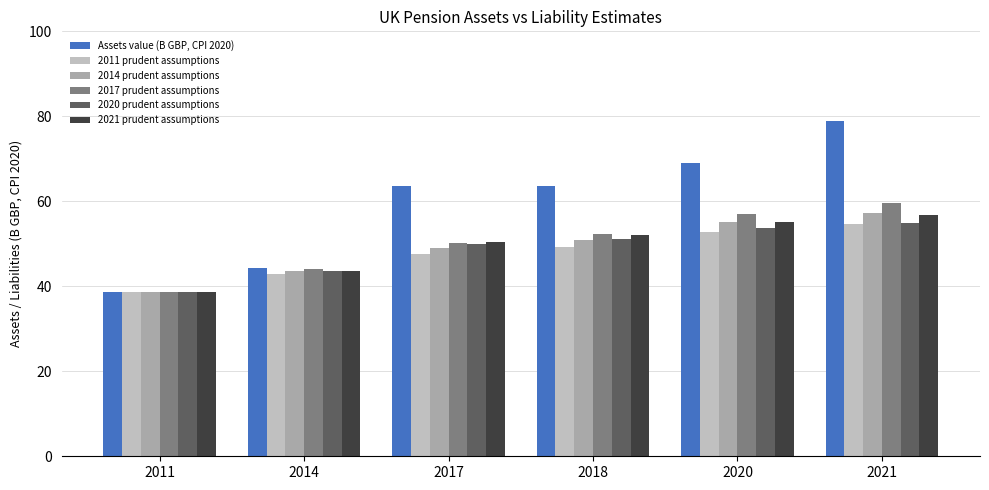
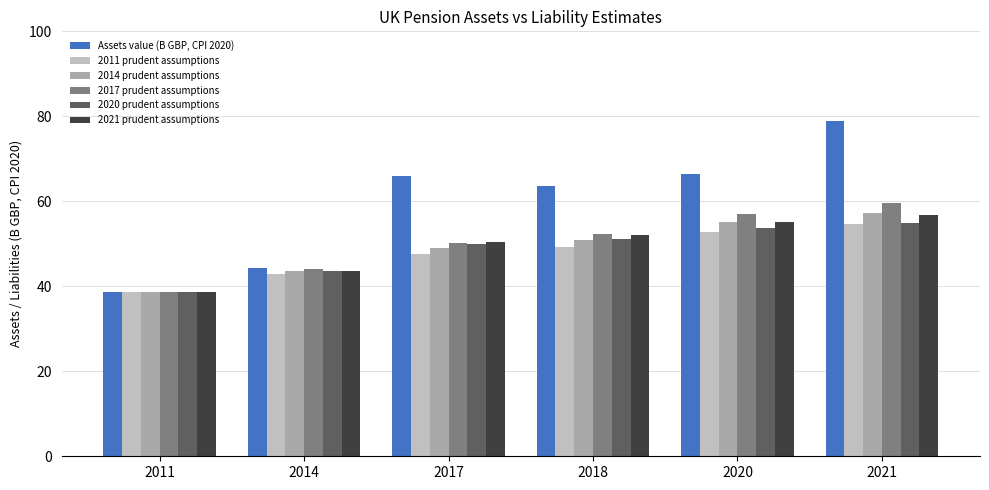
  {
    "Assets value (B GBP, CPI 2020)": {
      "2011": 39,
      "2014": 44,
-     "2017": 64,
+     "2017": 66,
      "2018": 64,
-     "2020": 69,
+     "2020": 67,
      "2021": 79
    }
  }
